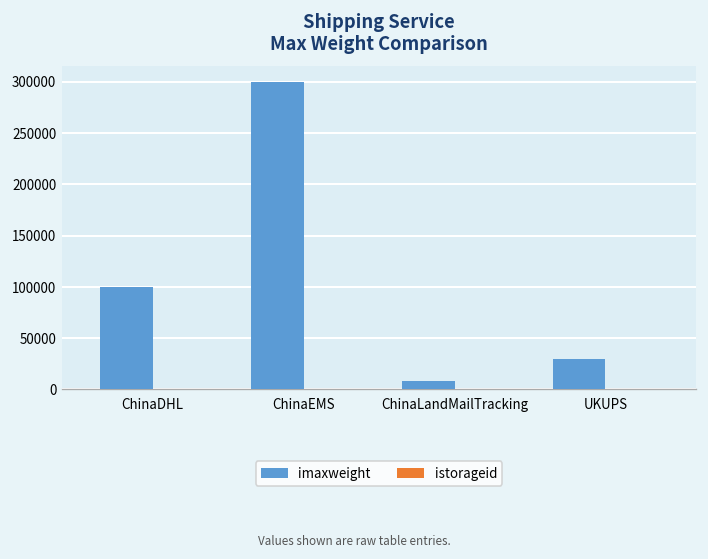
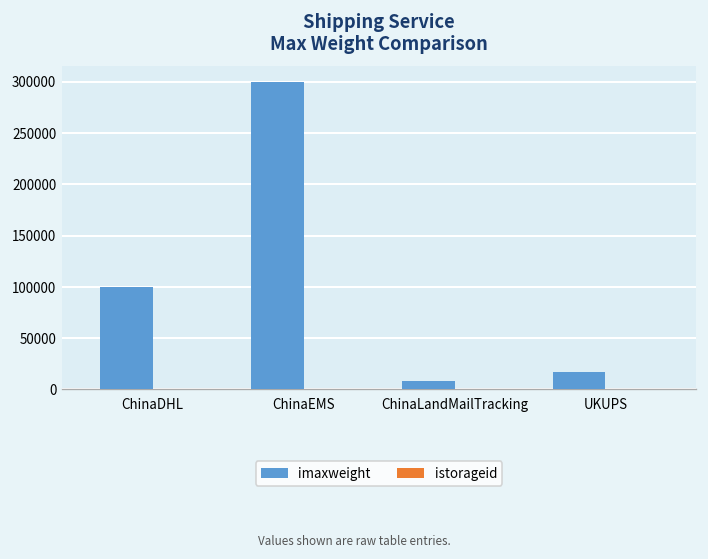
  {
    "imaxweight": {
      "ChinaDHL": 100000,
      "ChinaEMS": 300000,
      "ChinaLandMailTracking": 10000,
-     "UKUPS": 30000
+     "UKUPS": 20000
    }
  }
